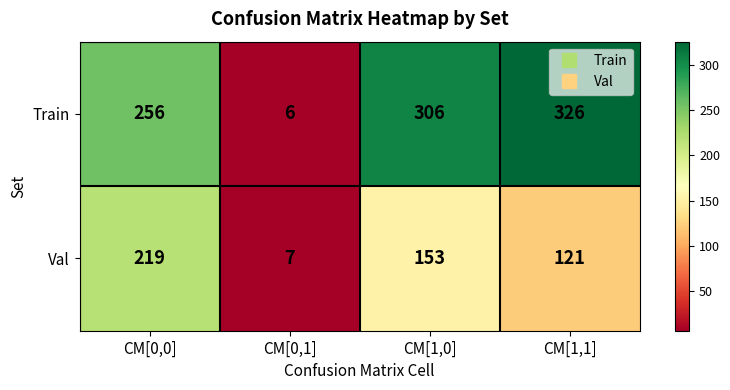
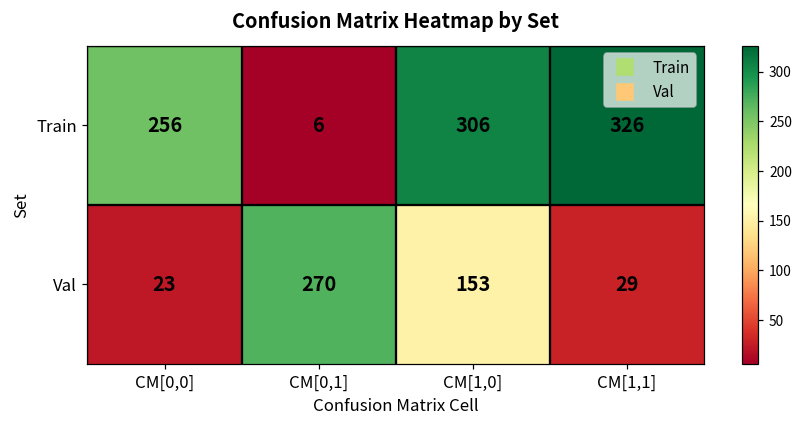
  {
    "Train": {
      "CM[0,0]": 256,
      "CM[0,1]": 6,
      "CM[1,0]": 306,
      "CM[1,1]": 326
    },
    "Val": {
-     "CM[0,0]": 219,
-     "CM[0,1]": 7,
+     "CM[0,0]": 23,
+     "CM[0,1]": 270,
      "CM[1,0]": 153,
-     "CM[1,1]": 121
+     "CM[1,1]": 29
    }
  }
